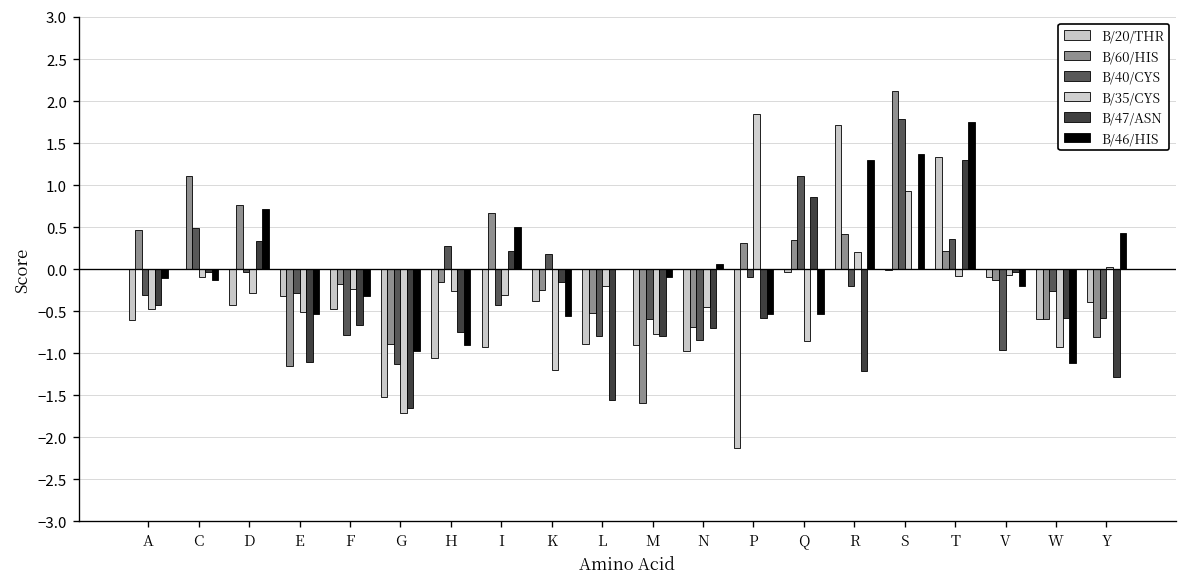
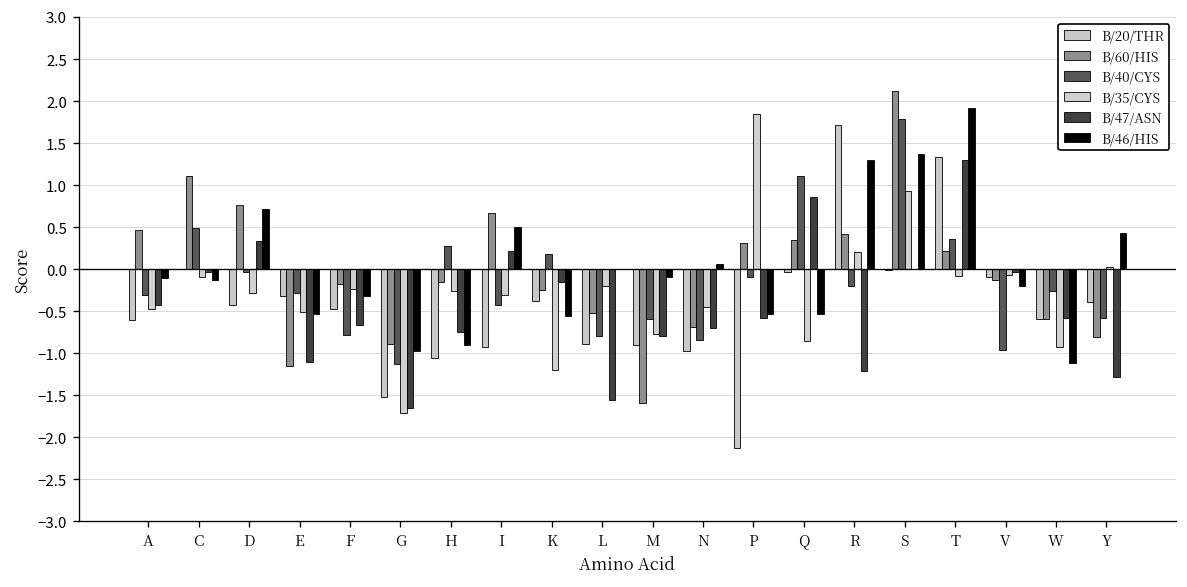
  {
    "B/60/HIS": {
      "A": 0.5,
      "C": 1.1,
      "D": 0.8,
      "E": -1.2,
      "F": -0.2,
      "G": -0.9,
      "H": -0.2,
      "I": 0.7,
      "K": -0.3,
      "L": -0.5,
      "M": -1.6,
      "N": -0.7,
      "P": 0.3,
      "Q": 0.3,
      "R": 0.4,
      "S": 2.1,
      "T": 0.2,
      "V": -0.1,
      "W": -0.6,
      "Y": -0.8
    },
    "B/46/HIS": {
      "A": -0.1,
      "C": -0.1,
      "D": 0.7,
      "E": -0.5,
      "F": -0.3,
      "G": -1.0,
      "H": -0.9,
      "I": 0.5,
      "K": -0.6,
      "L": 0.0,
      "M": -0.1,
      "N": 0.1,
      "P": -0.5,
      "Q": -0.5,
      "R": 1.3,
      "S": 1.4,
-     "T": 1.8,
+     "T": 1.9,
      "V": -0.2,
      "W": -1.1,
      "Y": 0.4
    }
  }
